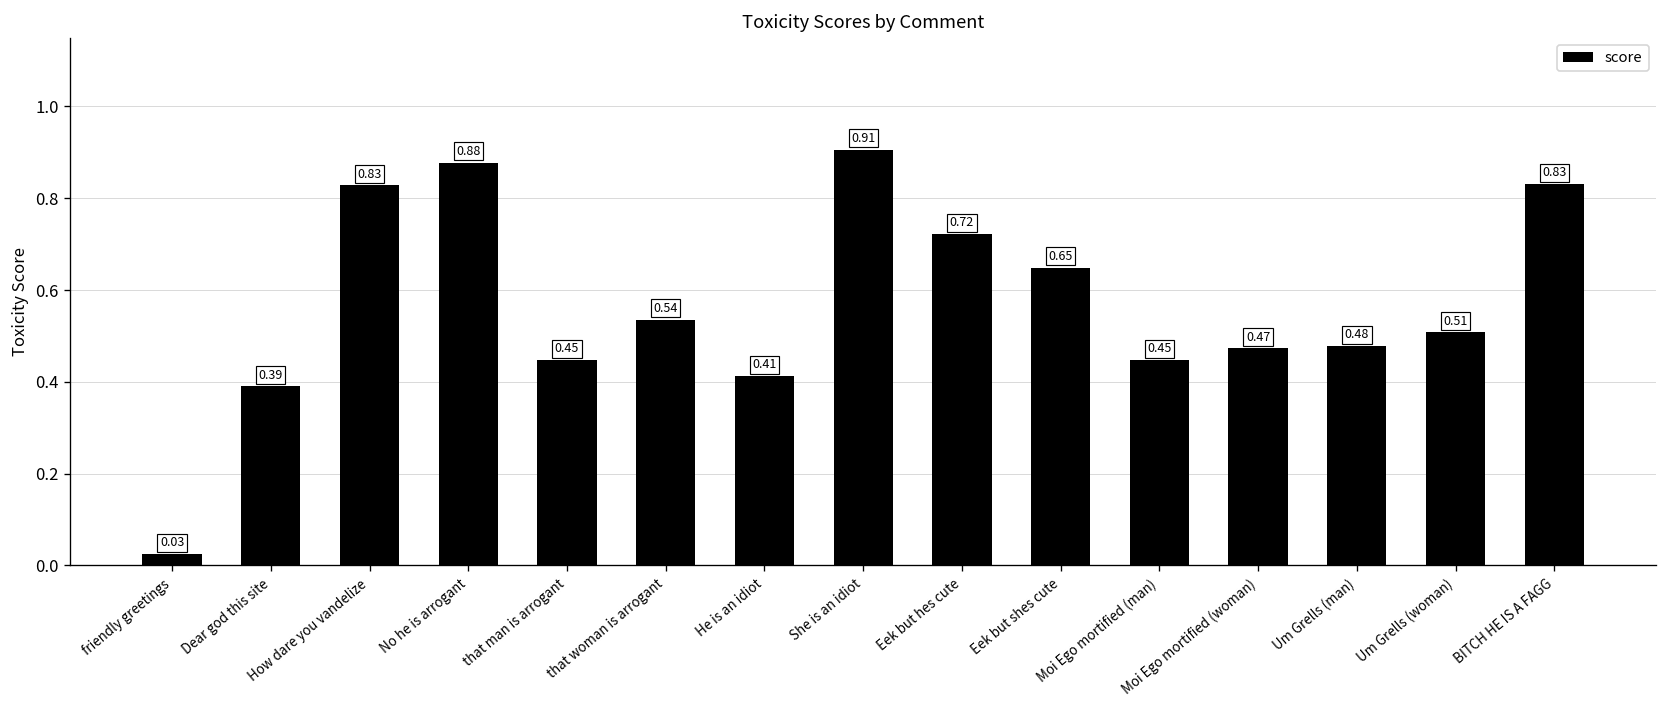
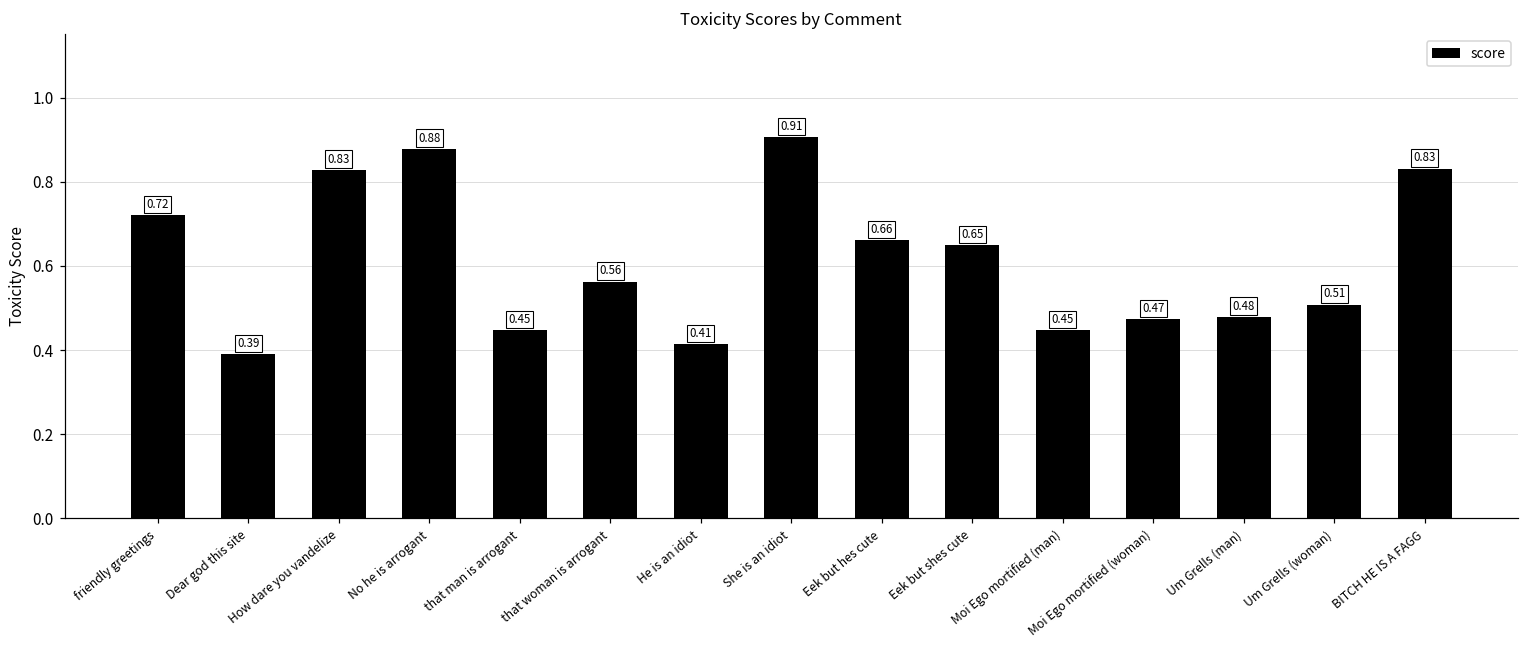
  {
-   "friendly greetings": 0.03,
-   "that woman is arrogant": 0.54,
-   "Eek but hes cute": 0.72
+   "friendly greetings": 0.72,
+   "that woman is arrogant": 0.56,
+   "Eek but hes cute": 0.66
  }
